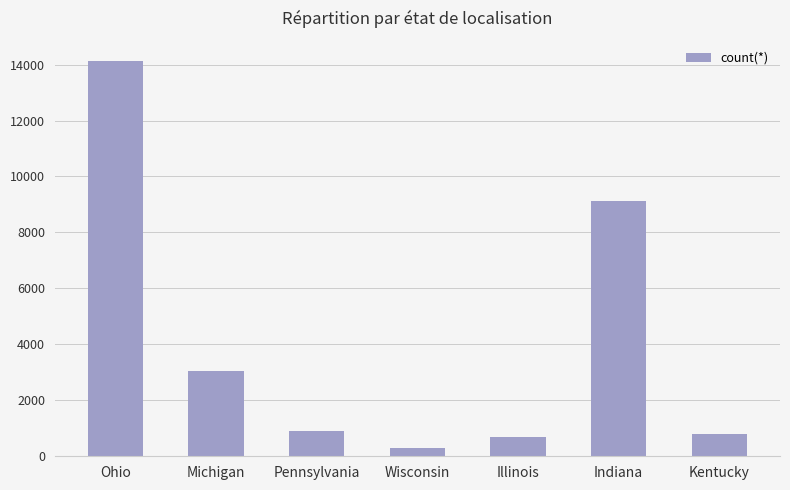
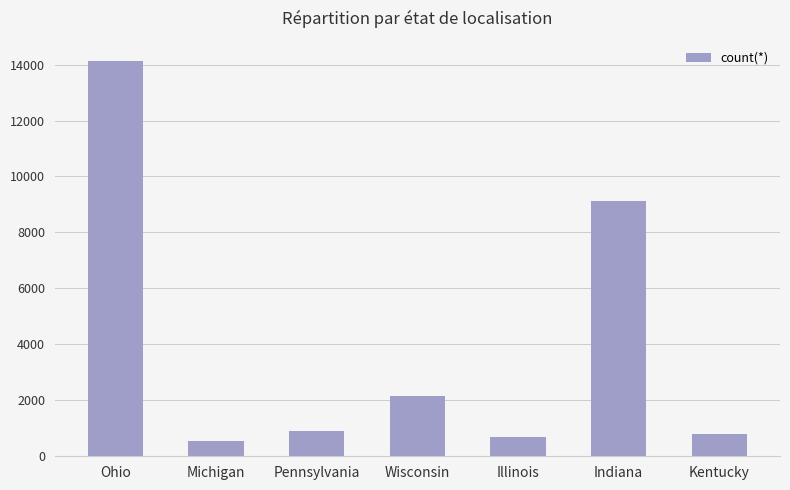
  {
    "Ohio": 14100,
-   "Michigan": 3000,
+   "Michigan": 600,
    "Pennsylvania": 900,
-   "Wisconsin": 300,
+   "Wisconsin": 2100,
    "Illinois": 700,
    "Indiana": 9100,
    "Kentucky": 800
  }
